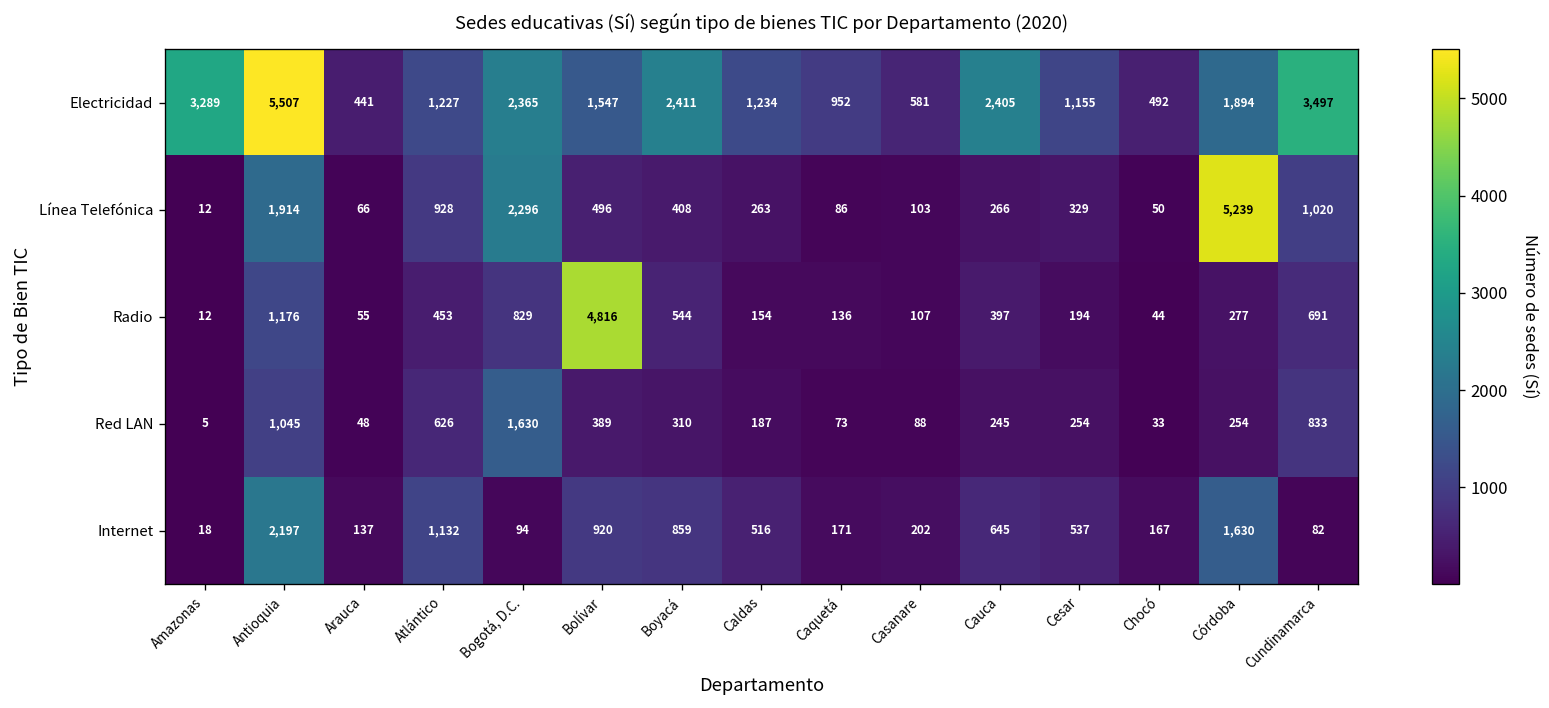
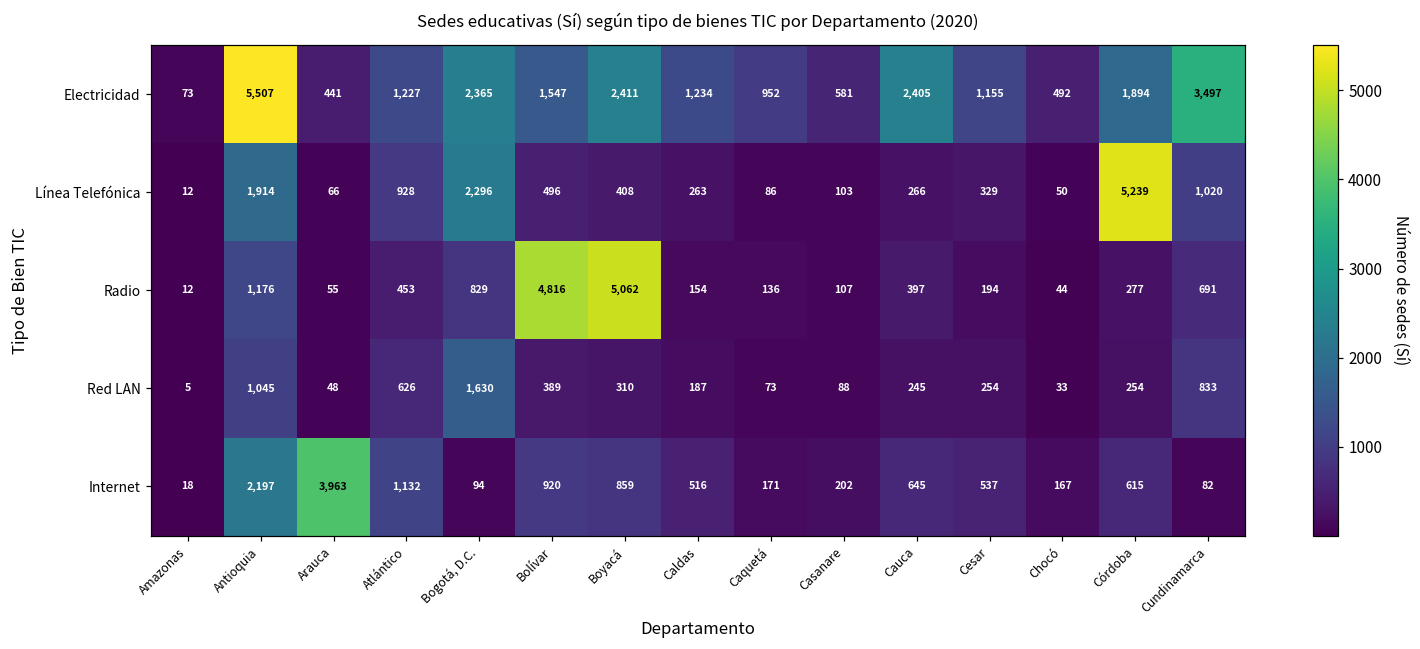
  {
    "Electricidad": {
-     "Amazonas": "3,289",
+     "Amazonas": "73",
      "Antioquia": "5,507",
      "Arauca": "441",
      "Atlántico": "1,227",
      "Bogotá, D.C.": "2,365",
      "Bolívar": "1,547",
      "Boyacá": "2,411",
      "Caldas": "1,234",
      "Caquetá": "952",
      "Casanare": "581",
      "Cauca": "2,405",
      "Cesar": "1,155",
      "Chocó": "492",
      "Córdoba": "1,894",
      "Cundinamarca": "3,497"
    },
    "Línea Telefónica": {
      "Amazonas": "12",
      "Antioquia": "1,914",
      "Arauca": "66",
      "Atlántico": "928",
      "Bogotá, D.C.": "2,296",
      "Bolívar": "496",
      "Boyacá": "408",
      "Caldas": "263",
      "Caquetá": "86",
      "Casanare": "103",
      "Cauca": "266",
      "Cesar": "329",
      "Chocó": "50",
      "Córdoba": "5,239",
      "Cundinamarca": "1,020"
    },
    "Radio": {
      "Amazonas": "12",
      "Antioquia": "1,176",
      "Arauca": "55",
      "Atlántico": "453",
      "Bogotá, D.C.": "829",
      "Bolívar": "4,816",
-     "Boyacá": "544",
+     "Boyacá": "5,062",
      "Caldas": "154",
      "Caquetá": "136",
      "Casanare": "107",
      "Cauca": "397",
      "Cesar": "194",
      "Chocó": "44",
      "Córdoba": "277",
      "Cundinamarca": "691"
    },
    "Red LAN": {
      "Amazonas": "5",
      "Antioquia": "1,045",
      "Arauca": "48",
      "Atlántico": "626",
      "Bogotá, D.C.": "1,630",
      "Bolívar": "389",
      "Boyacá": "310",
      "Caldas": "187",
      "Caquetá": "73",
      "Casanare": "88",
      "Cauca": "245",
      "Cesar": "254",
      "Chocó": "33",
      "Córdoba": "254",
      "Cundinamarca": "833"
    },
    "Internet": {
      "Amazonas": "18",
      "Antioquia": "2,197",
-     "Arauca": "137",
+     "Arauca": "3,963",
      "Atlántico": "1,132",
      "Bogotá, D.C.": "94",
      "Bolívar": "920",
      "Boyacá": "859",
      "Caldas": "516",
      "Caquetá": "171",
      "Casanare": "202",
      "Cauca": "645",
      "Cesar": "537",
      "Chocó": "167",
-     "Córdoba": "1,630",
+     "Córdoba": "615",
      "Cundinamarca": "82"
    }
  }
